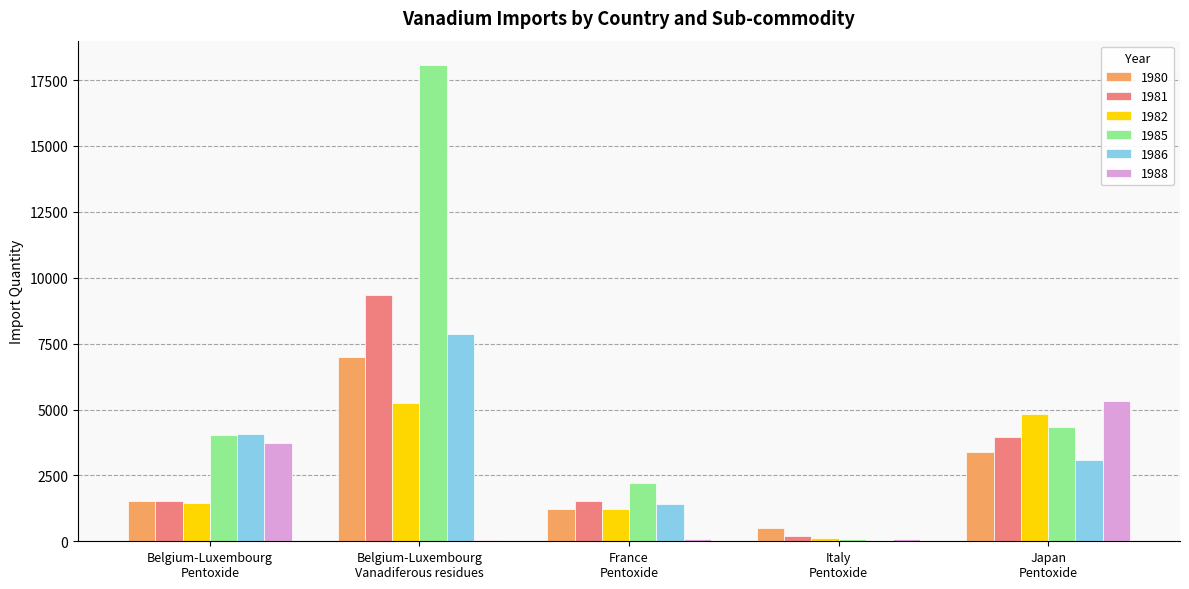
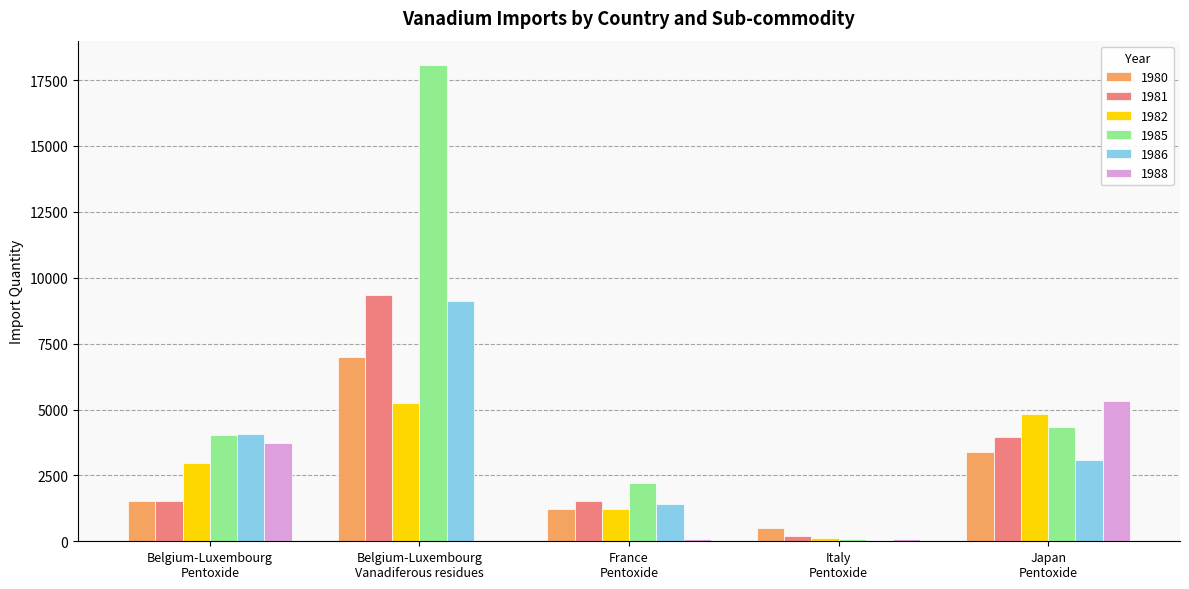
  {
    "1982": {
-     "Belgium-Luxembourg Pentoxide": 1400,
+     "Belgium-Luxembourg Pentoxide": 3000,
      "Belgium-Luxembourg Vanadiferous residues": 5200,
      "France Pentoxide": 1200,
      "Italy Pentoxide": 100,
      "Japan Pentoxide": 4800
    },
    "1985": {
      "Belgium-Luxembourg Pentoxide": 4000,
      "Belgium-Luxembourg Vanadiferous residues": 18100,
      "France Pentoxide": 2200,
      "Japan Pentoxide": 4300
    },
    "1986": {
      "Belgium-Luxembourg Pentoxide": 4100,
-     "Belgium-Luxembourg Vanadiferous residues": 7900,
+     "Belgium-Luxembourg Vanadiferous residues": 9100,
      "France Pentoxide": 1400,
      "Japan Pentoxide": 3100
    },
    "1988": {
      "Belgium-Luxembourg Pentoxide": 3700,
      "Japan Pentoxide": 5300
    }
  }
